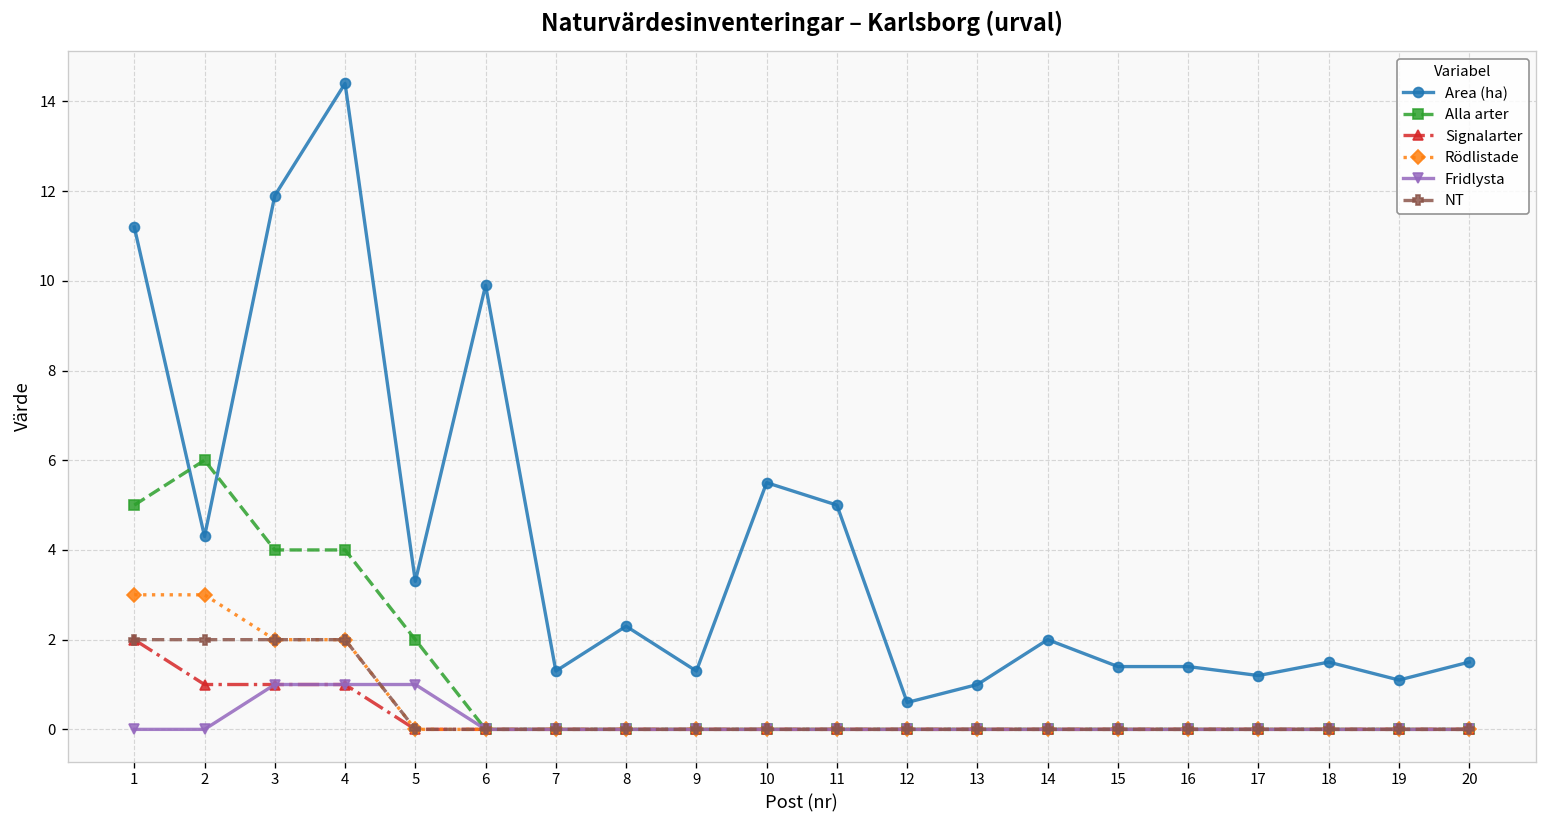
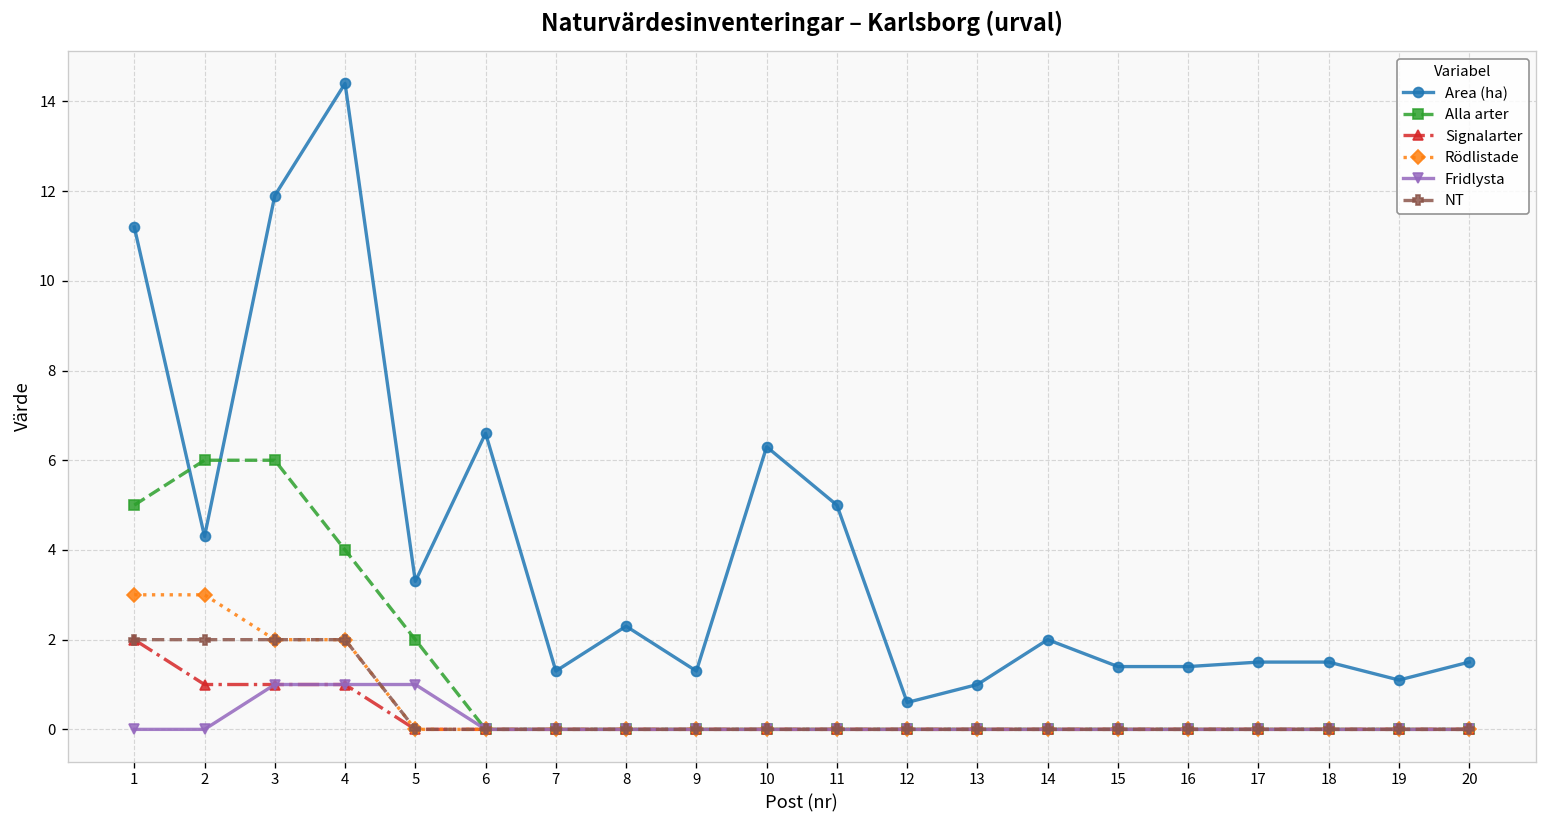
  {
    "Area (ha)": {
      "1": 11.2,
      "2": 4.3,
      "3": 11.9,
      "4": 14.4,
      "5": 3.3,
-     "6": 9.9,
+     "6": 6.6,
      "7": 1.3,
      "8": 2.3,
      "9": 1.3,
-     "10": 5.5,
+     "10": 6.3,
      "11": 5.0,
      "12": 0.6,
      "13": 1.0,
      "14": 2.0,
      "15": 1.4,
      "16": 1.4,
-     "17": 1.2,
+     "17": 1.5,
      "18": 1.5,
      "19": 1.1,
      "20": 1.5
    },
    "Alla arter": {
      "1": 5,
      "2": 6,
-     "3": 4,
+     "3": 6,
      "4": 4,
      "5": 2
    },
    "Signalarter": {
      "2": 1.0
    },
    "Rödlistade": {
      "1": 3.0,
      "2": 3.0
    },
    "Fridlysta": {
      "1": 0.0,
      "2": 0.0,
      "5": 1.0
    },
    "NT": {
      "2": 2.0
    }
  }
